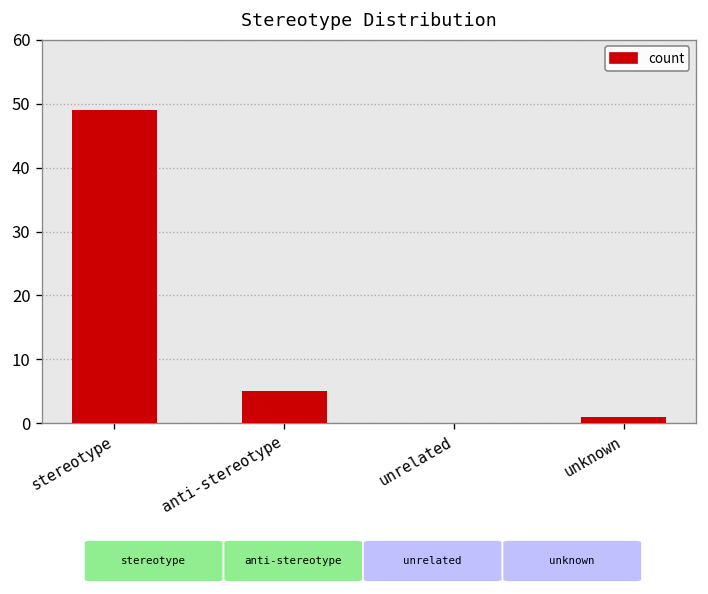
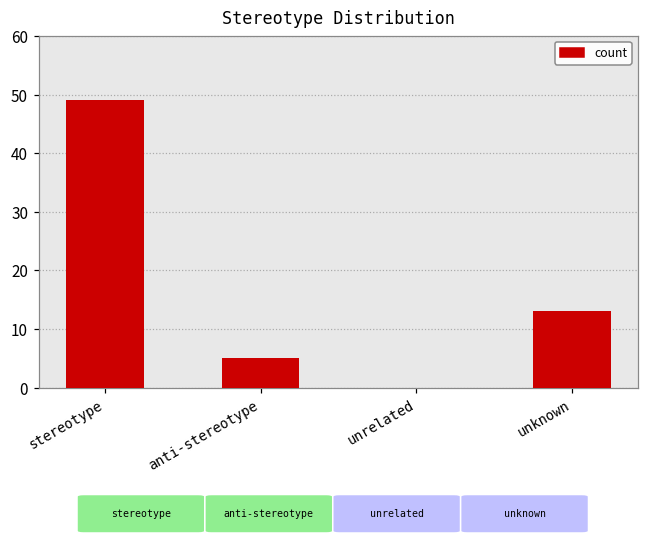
  {
    "stereotype": 49,
    "anti-stereotype": 5,
    "unrelated": 0,
-   "unknown": 1
+   "unknown": 13
  }
